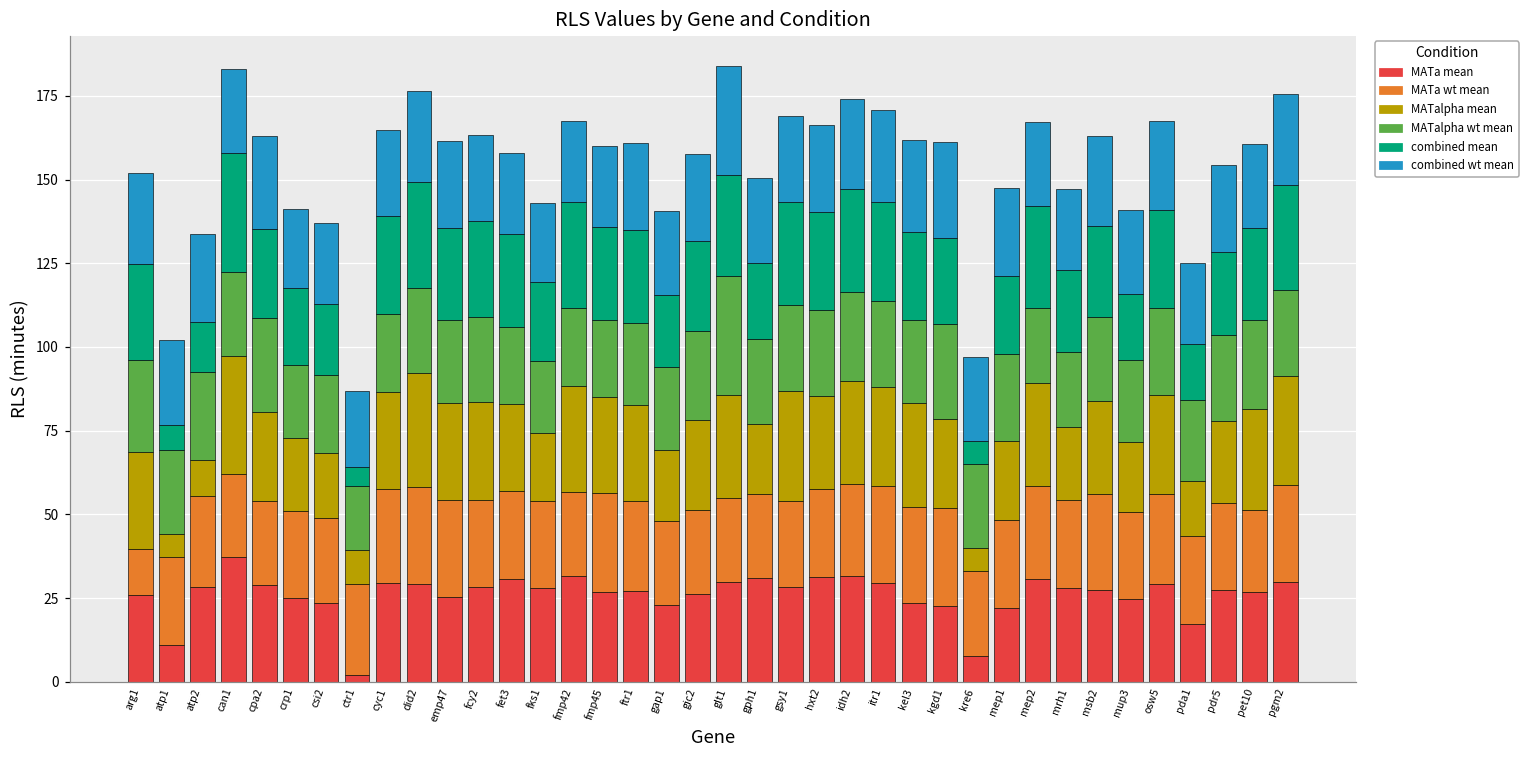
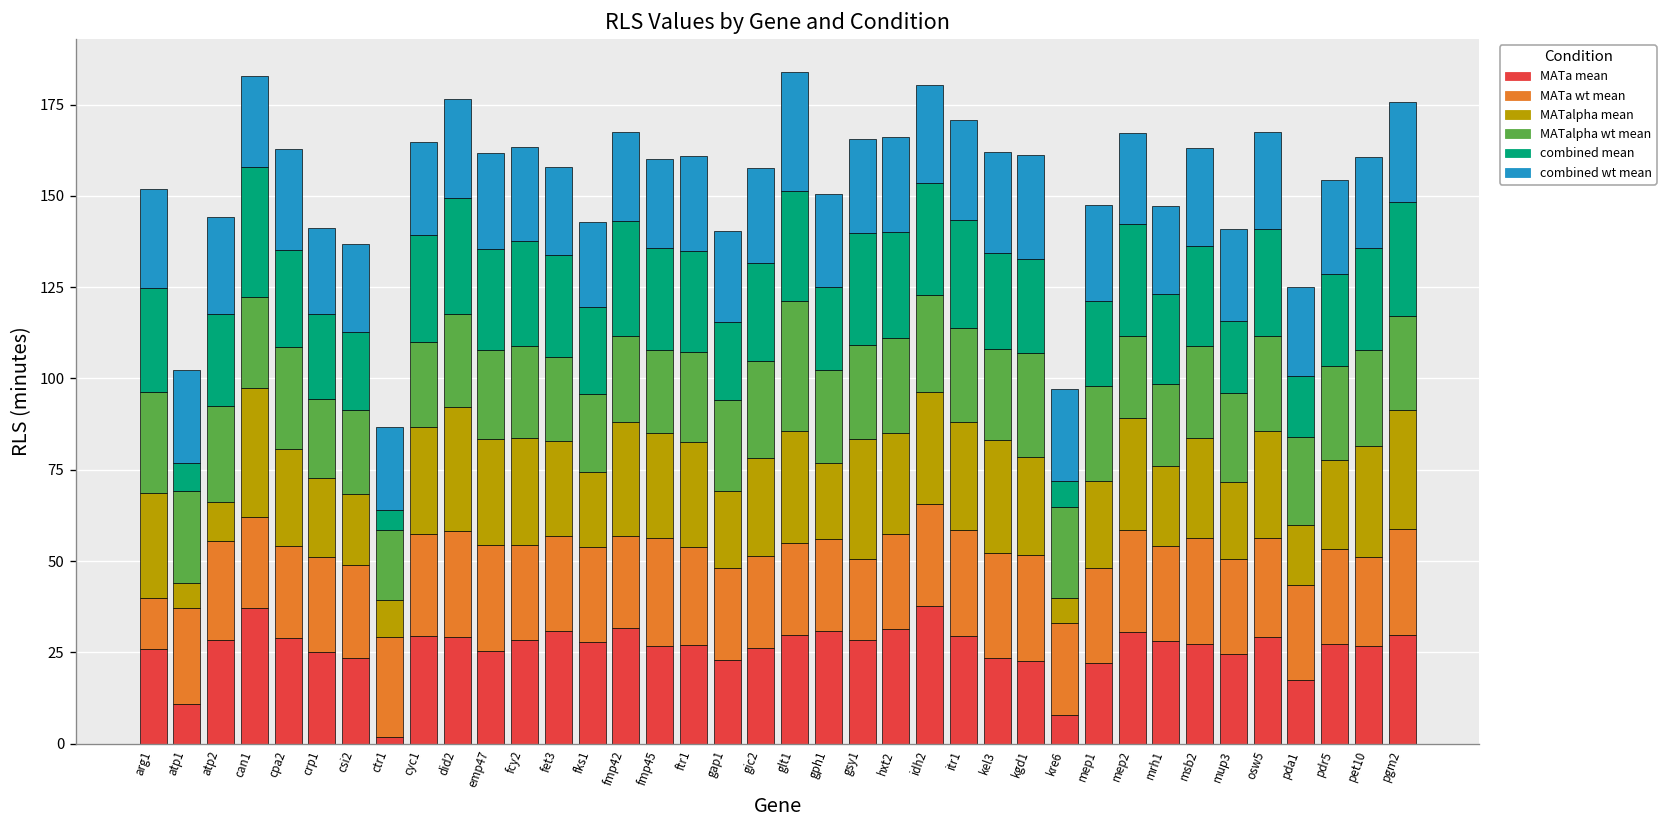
  {
    "MATa mean": {
      "arg1": 26,
      "atp1": 11,
      "atp2": 28,
      "can1": 37,
      "cpa2": 29,
      "crp1": 25,
      "csi2": 24,
      "ctr1": 2,
      "cyc1": 29,
      "did2": 29,
      "emp47": 25,
      "fcy2": 28,
      "fet3": 31,
      "fks1": 28,
      "fmp42": 32,
      "fmp45": 27,
      "ftr1": 27,
      "gap1": 23,
      "gic2": 26,
      "glt1": 30,
      "gph1": 31,
      "gsy1": 28,
      "hxt2": 31,
-     "idh2": 32,
+     "idh2": 38,
      "itr1": 30,
      "kel3": 23,
      "kgd1": 23,
      "kre6": 8,
      "mep1": 22,
      "mep2": 31,
      "mrh1": 28,
      "msb2": 27,
      "mup3": 25,
      "osw5": 29,
      "pda1": 17,
      "pdr5": 27,
      "pet10": 27,
      "pgm2": 30
    },
    "MATa wt mean": {
      "arg1": 14,
      "atp1": 26,
      "atp2": 27,
      "can1": 25,
      "cpa2": 25,
      "crp1": 26,
      "csi2": 25,
      "ctr1": 27,
      "cyc1": 28,
      "did2": 29,
      "emp47": 29,
      "fcy2": 26,
      "fet3": 26,
      "fks1": 26,
      "fmp42": 25,
      "fmp45": 30,
      "ftr1": 27,
      "gap1": 25,
      "gic2": 25,
      "glt1": 25,
      "gph1": 25,
-     "gsy1": 26,
+     "gsy1": 22,
      "hxt2": 26,
      "idh2": 28,
      "itr1": 29,
      "kel3": 29,
      "kgd1": 29,
      "kre6": 25,
      "mep1": 26,
      "mep2": 28,
      "mrh1": 26,
      "msb2": 29,
      "mup3": 26,
      "osw5": 27,
      "pda1": 26,
      "pdr5": 26,
      "pet10": 25,
      "pgm2": 29
    },
    "combined mean": {
      "arg1": 29,
      "atp1": 8,
-     "atp2": 15,
+     "atp2": 25,
      "can1": 36,
      "cpa2": 27,
      "crp1": 23,
      "csi2": 21,
      "ctr1": 5,
      "cyc1": 29,
      "did2": 32,
      "emp47": 28,
      "fcy2": 29,
      "fet3": 28,
      "fks1": 24,
      "fmp42": 32,
      "fmp45": 28,
      "ftr1": 28,
      "gap1": 22,
      "gic2": 27,
      "glt1": 30,
      "gph1": 23,
      "gsy1": 31,
      "hxt2": 29,
      "idh2": 31,
      "itr1": 30,
      "kel3": 26,
      "kgd1": 26,
      "kre6": 7,
      "mep1": 23,
      "mep2": 31,
      "mrh1": 25,
      "msb2": 27,
      "mup3": 20,
      "osw5": 29,
      "pda1": 17,
      "pdr5": 25,
      "pet10": 28,
      "pgm2": 31
    }
  }
